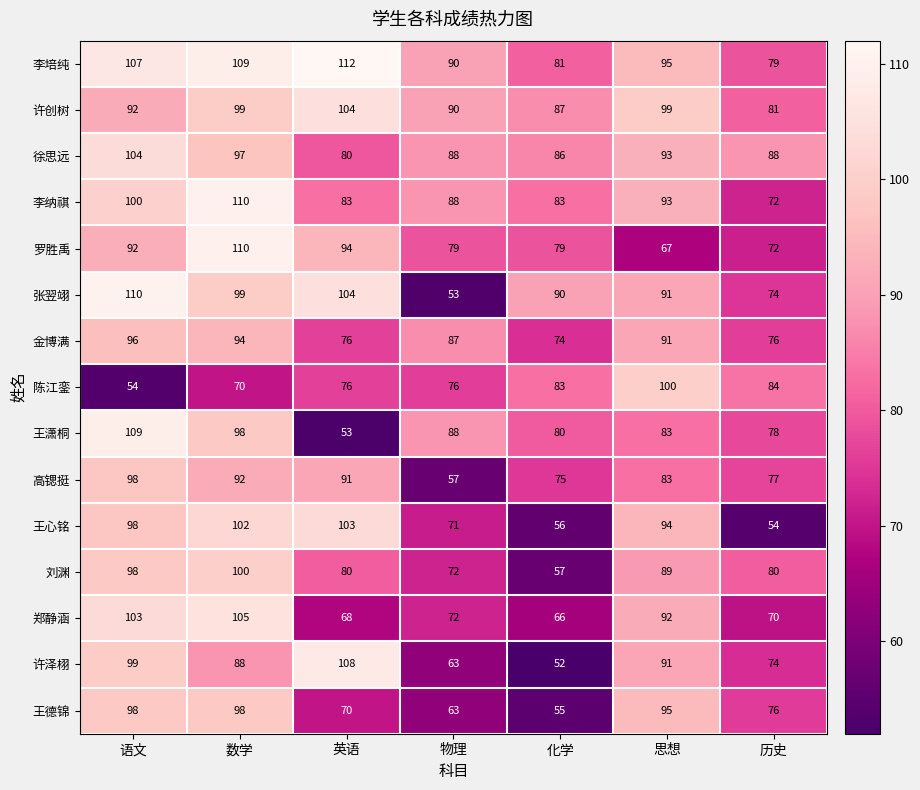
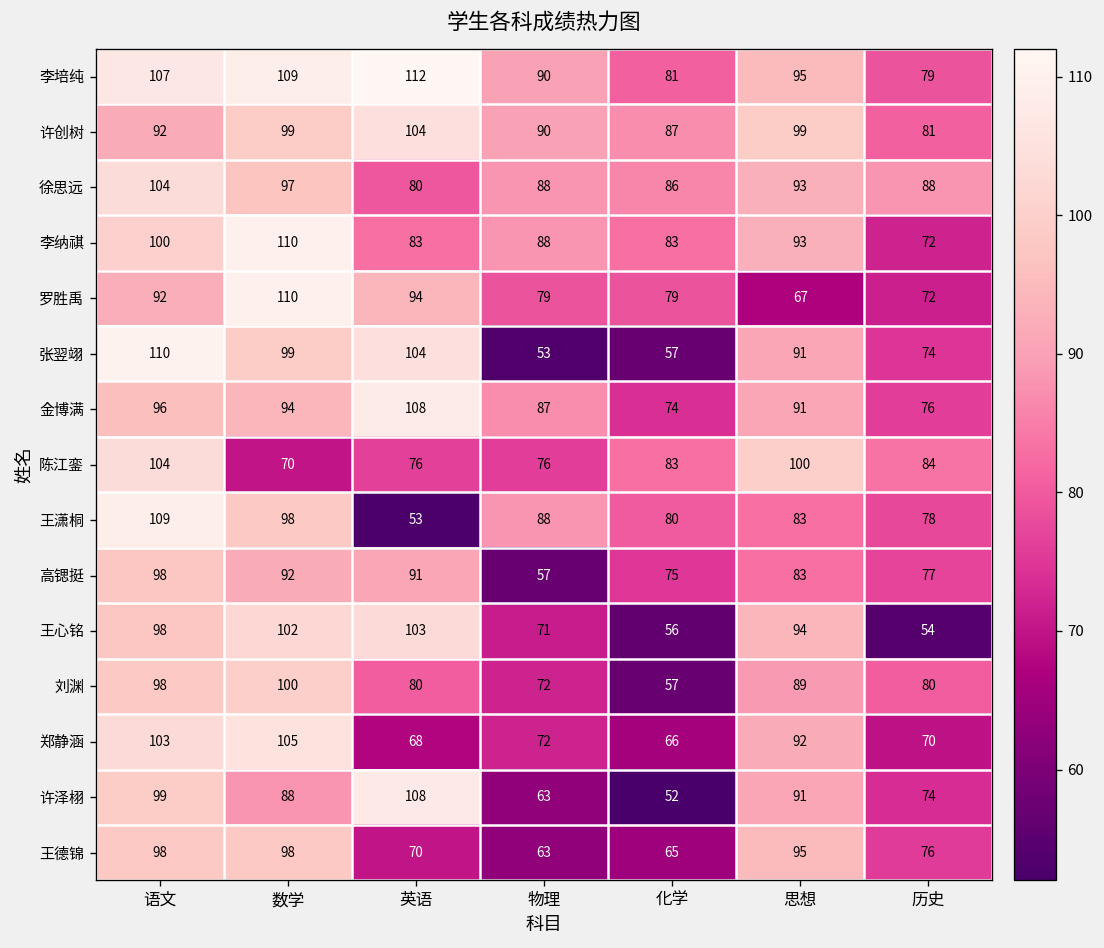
  {
    "李培纯": {
      "语文": 107,
      "数学": 109,
      "英语": 112,
      "物理": 90,
      "化学": 81,
      "思想": 95,
      "历史": 79
    },
    "许创树": {
      "语文": 92,
      "数学": 99,
      "英语": 104,
      "物理": 90,
      "化学": 87,
      "思想": 99,
      "历史": 81
    },
    "徐思远": {
      "语文": 104,
      "数学": 97,
      "英语": 80,
      "物理": 88,
      "化学": 86,
      "思想": 93,
      "历史": 88
    },
    "李纳祺": {
      "语文": 100,
      "数学": 110,
      "英语": 83,
      "物理": 88,
      "化学": 83,
      "思想": 93,
      "历史": 72
    },
    "罗胜禹": {
      "语文": 92,
      "数学": 110,
      "英语": 94,
      "物理": 79,
      "化学": 79,
      "思想": 67,
      "历史": 72
    },
    "张翌翊": {
      "语文": 110,
      "数学": 99,
      "英语": 104,
      "物理": 53,
-     "化学": 90,
+     "化学": 57,
      "思想": 91,
      "历史": 74
    },
    "金博满": {
      "语文": 96,
      "数学": 94,
-     "英语": 76,
+     "英语": 108,
      "物理": 87,
      "化学": 74,
      "思想": 91,
      "历史": 76
    },
    "陈江銮": {
-     "语文": 54,
+     "语文": 104,
      "数学": 70,
      "英语": 76,
      "物理": 76,
      "化学": 83,
      "思想": 100,
      "历史": 84
    },
    "王潇桐": {
      "语文": 109,
      "数学": 98,
      "英语": 53,
      "物理": 88,
      "化学": 80,
      "思想": 83,
      "历史": 78
    },
    "高锶挺": {
      "语文": 98,
      "数学": 92,
      "英语": 91,
      "物理": 57,
      "化学": 75,
      "思想": 83,
      "历史": 77
    },
    "王心铭": {
      "语文": 98,
      "数学": 102,
      "英语": 103,
      "物理": 71,
      "化学": 56,
      "思想": 94,
      "历史": 54
    },
    "刘渊": {
      "语文": 98,
      "数学": 100,
      "英语": 80,
      "物理": 72,
      "化学": 57,
      "思想": 89,
      "历史": 80
    },
    "郑静涵": {
      "语文": 103,
      "数学": 105,
      "英语": 68,
      "物理": 72,
      "化学": 66,
      "思想": 92,
      "历史": 70
    },
    "许泽栩": {
      "语文": 99,
      "数学": 88,
      "英语": 108,
      "物理": 63,
      "化学": 52,
      "思想": 91,
      "历史": 74
    },
    "王德锦": {
      "语文": 98,
      "数学": 98,
      "英语": 70,
      "物理": 63,
-     "化学": 55,
+     "化学": 65,
      "思想": 95,
      "历史": 76
    }
  }
